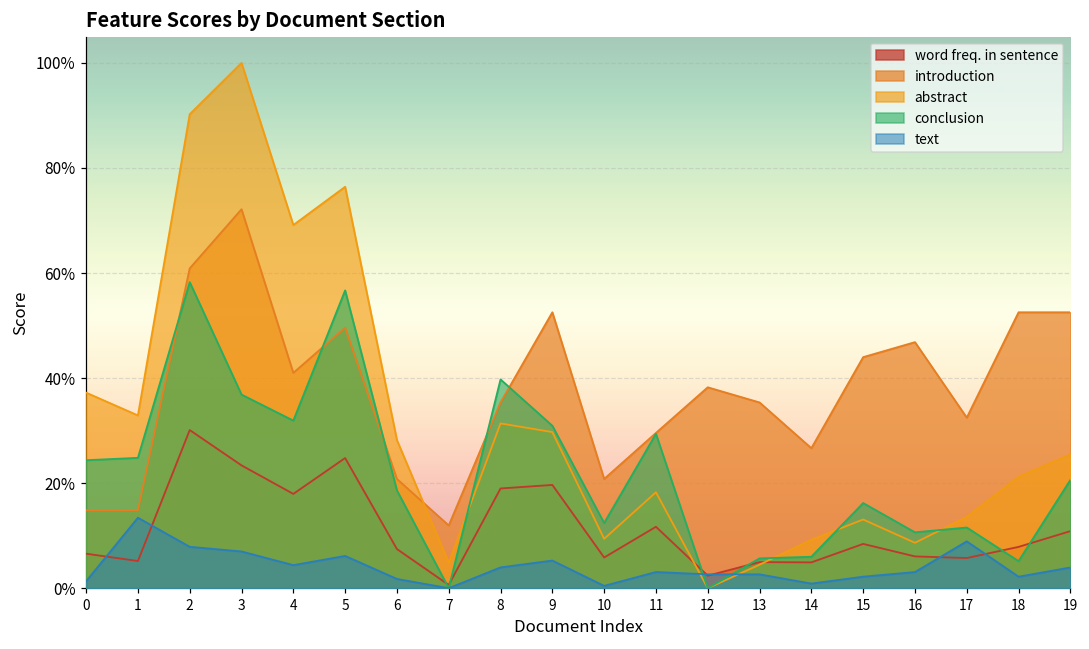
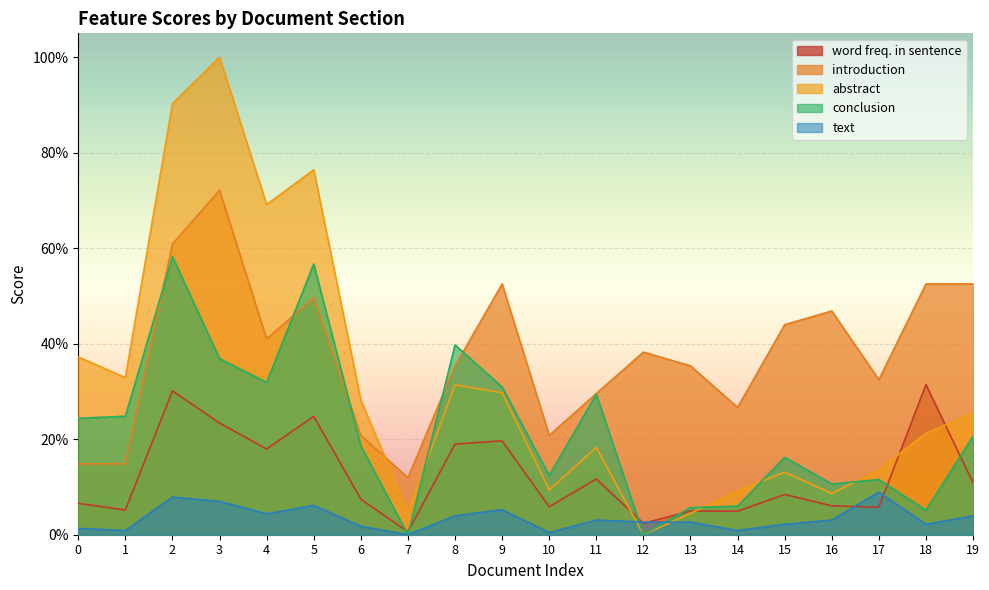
  {
    "word freq. in sentence": {
      "0": "7%",
      "1": "5%",
      "2": "30%",
      "3": "23%",
      "4": "18%",
      "5": "25%",
      "6": "7%",
      "7": "1%",
      "8": "19%",
      "9": "20%",
      "10": "6%",
      "11": "12%",
      "14": "5%",
      "15": "8%",
      "16": "6%",
      "17": "6%",
-     "18": "8%",
+     "18": "31%",
      "19": "11%"
    },
    "conclusion": {
      "0": "24%",
      "1": "25%",
      "2": "58%",
      "3": "37%",
      "4": "32%",
      "5": "57%",
      "6": "19%",
      "8": "40%",
      "9": "31%",
      "10": "12%",
      "13": "6%",
      "14": "6%",
      "15": "16%",
      "16": "11%",
      "17": "12%",
      "18": "5%",
      "19": "21%"
    },
    "text": {
      "0": "1%",
-     "1": "13%",
+     "1": "1%",
      "2": "8%",
      "3": "7%",
      "4": "4%",
      "5": "6%",
      "6": "2%",
      "8": "4%",
      "9": "5%",
      "10": "0%",
      "11": "3%",
      "13": "3%",
      "14": "1%",
      "15": "2%",
      "16": "3%",
      "17": "9%",
      "18": "2%",
      "19": "4%"
    }
  }
